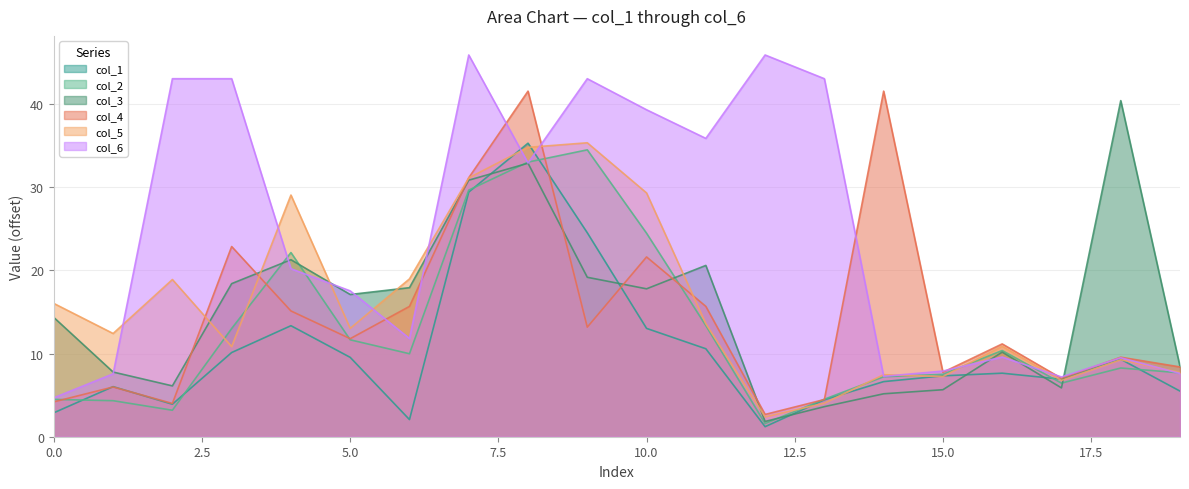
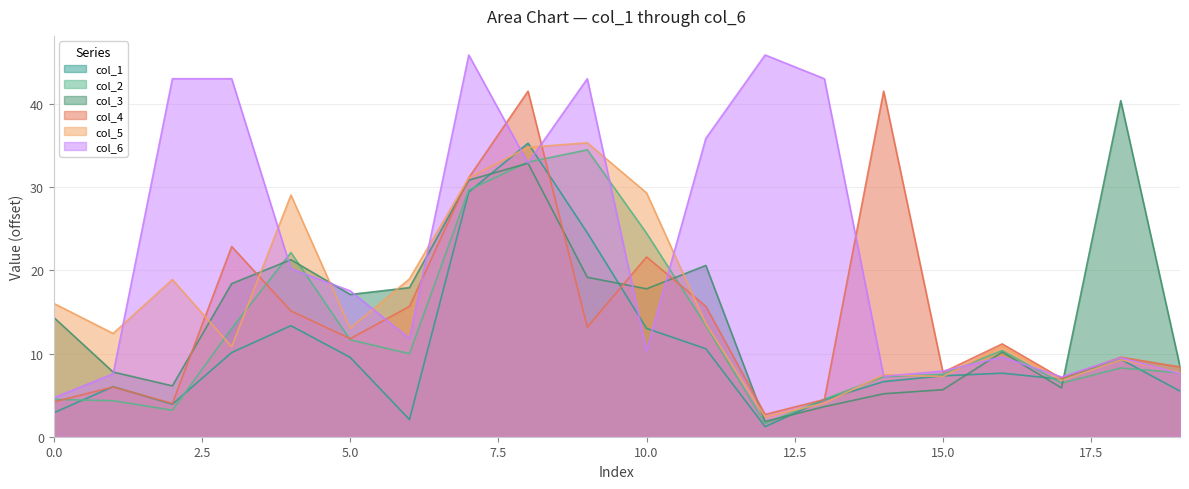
  {
    "col_6": {
      "5.0": 18,
-     "10.0": 39
+     "10.0": 10
    }
  }
